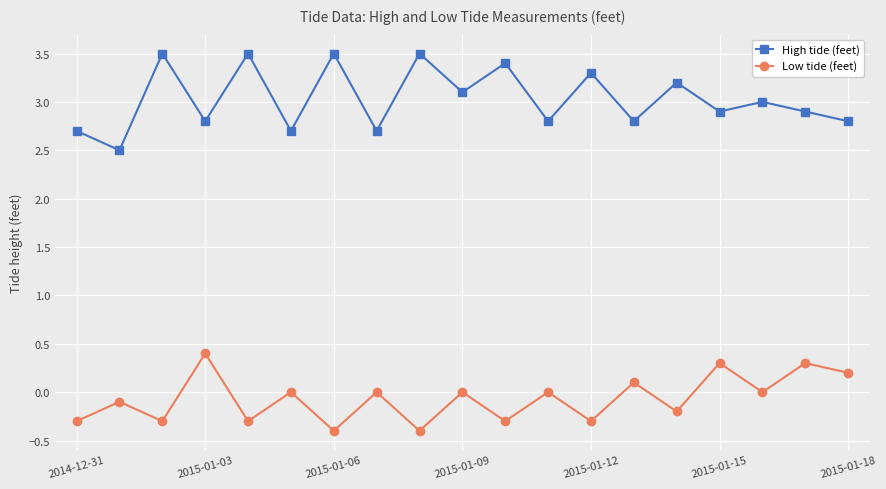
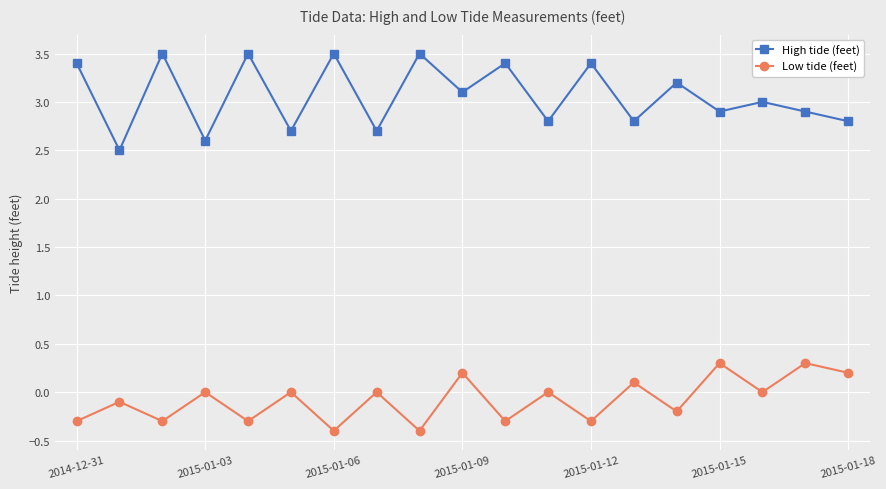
  {
    "High tide (feet)": {
-     "2014-12-31": 2.7,
-     "2015-01-03": 2.8,
+     "2014-12-31": 3.4,
+     "2015-01-03": 2.6,
      "2015-01-06": 3.5,
      "2015-01-09": 3.1,
-     "2015-01-12": 3.3,
+     "2015-01-12": 3.4,
      "2015-01-15": 2.9,
      "2015-01-18": 2.8
    },
    "Low tide (feet)": {
      "2014-12-31": -0.3,
-     "2015-01-03": 0.4,
+     "2015-01-03": 0.0,
      "2015-01-06": -0.4,
-     "2015-01-09": 0.0,
+     "2015-01-09": 0.2,
      "2015-01-12": -0.3,
      "2015-01-15": 0.3,
      "2015-01-18": 0.2
    }
  }
